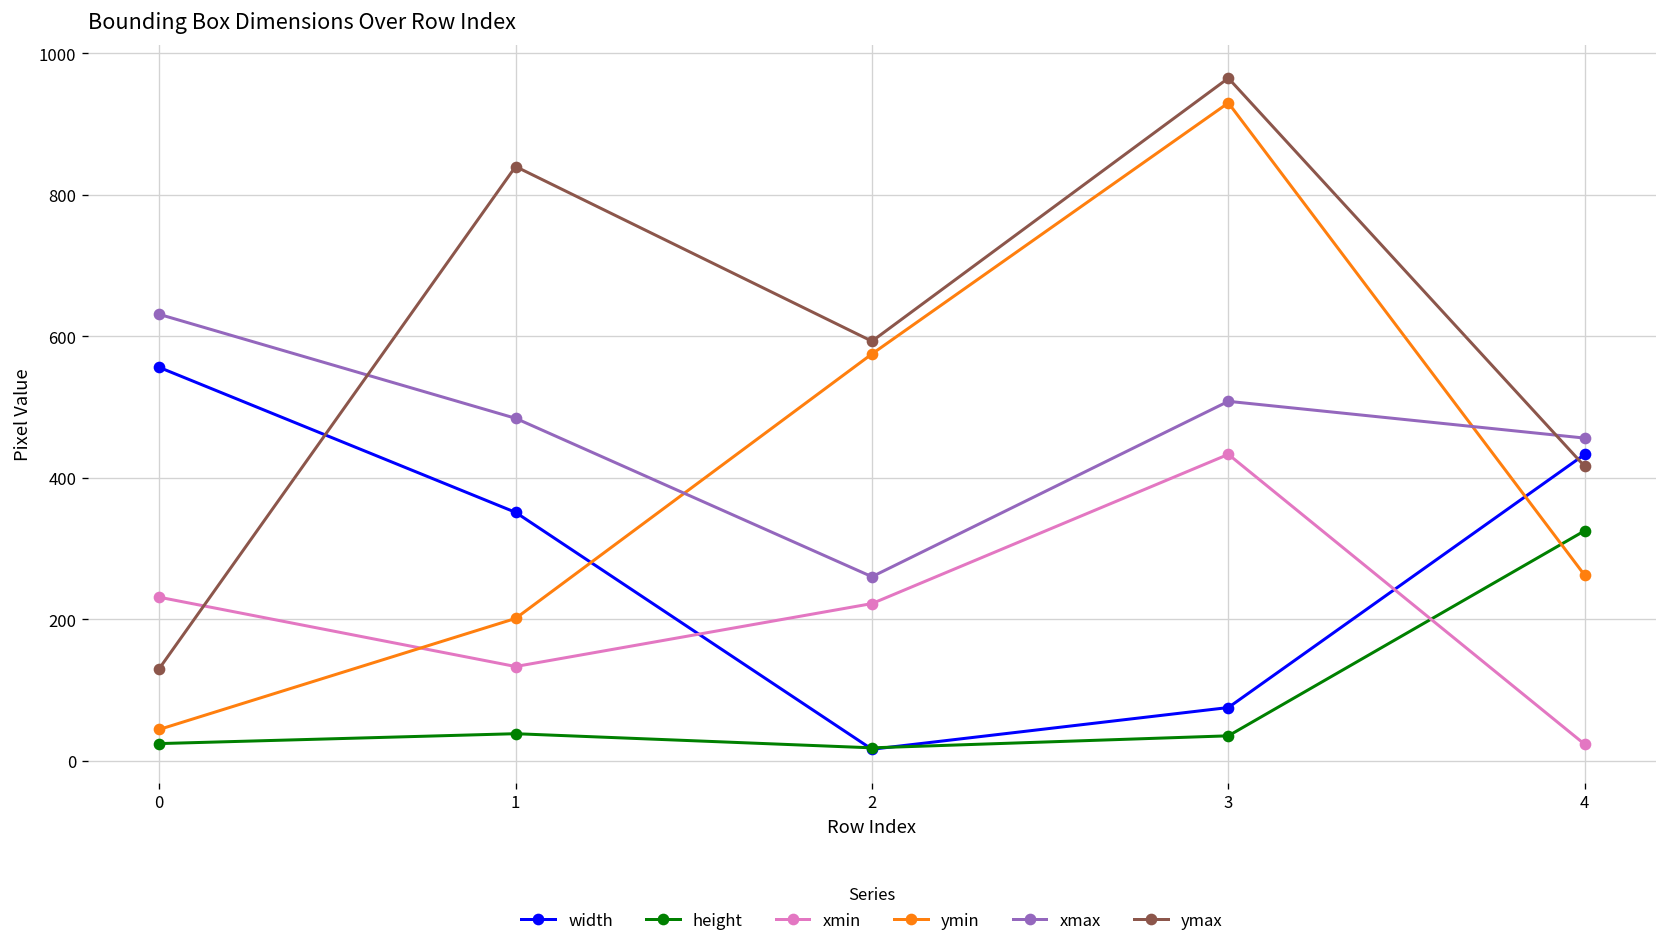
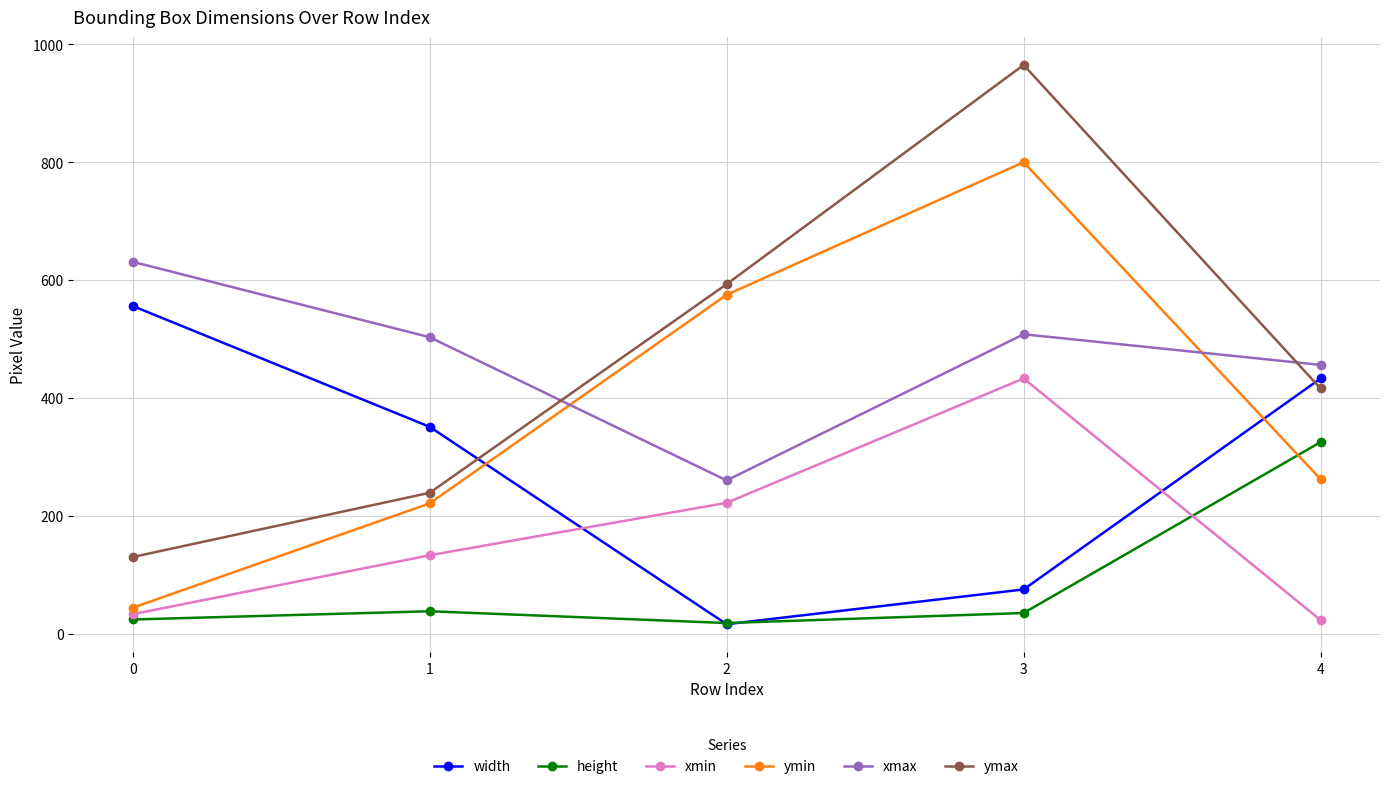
  {
    "width": {
      "0": 560,
      "1": 350,
      "3": 80,
      "4": 430
    },
    "height": {
      "0": 20,
      "1": 40,
      "3": 40,
      "4": 330
    },
    "xmin": {
-     "0": 230,
+     "0": 30,
      "1": 130,
      "2": 220,
      "3": 430,
      "4": 20
    },
    "ymin": {
      "0": 40,
-     "1": 200,
+     "1": 220,
      "2": 580,
-     "3": 930,
+     "3": 800,
      "4": 260
    },
    "xmax": {
      "0": 630,
-     "1": 480,
+     "1": 500,
      "2": 260,
      "3": 510,
      "4": 460
    },
    "ymax": {
      "0": 130,
-     "1": 840,
+     "1": 240,
      "2": 590,
      "3": 970,
      "4": 420
    }
  }
